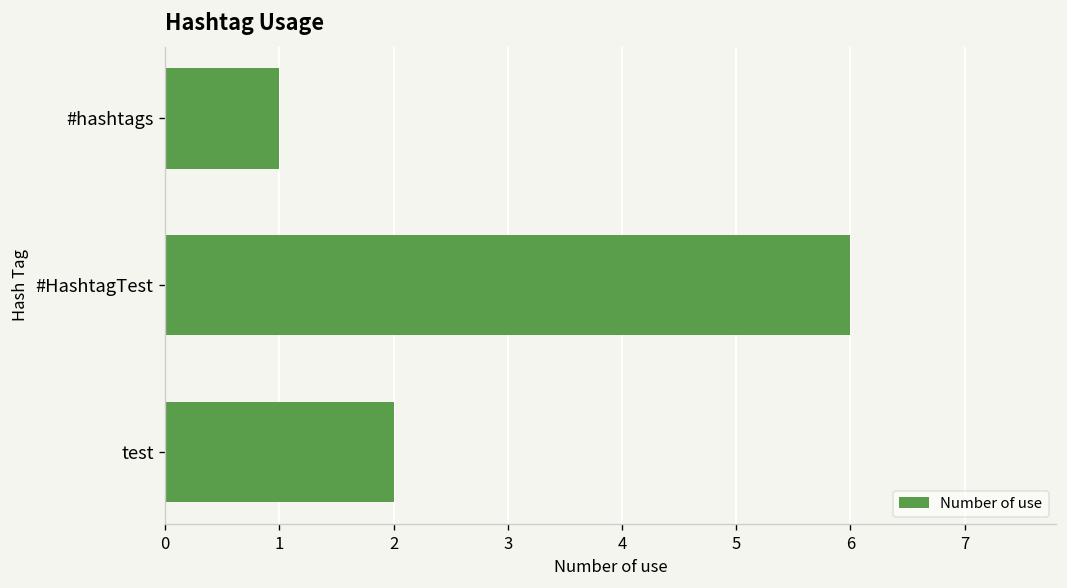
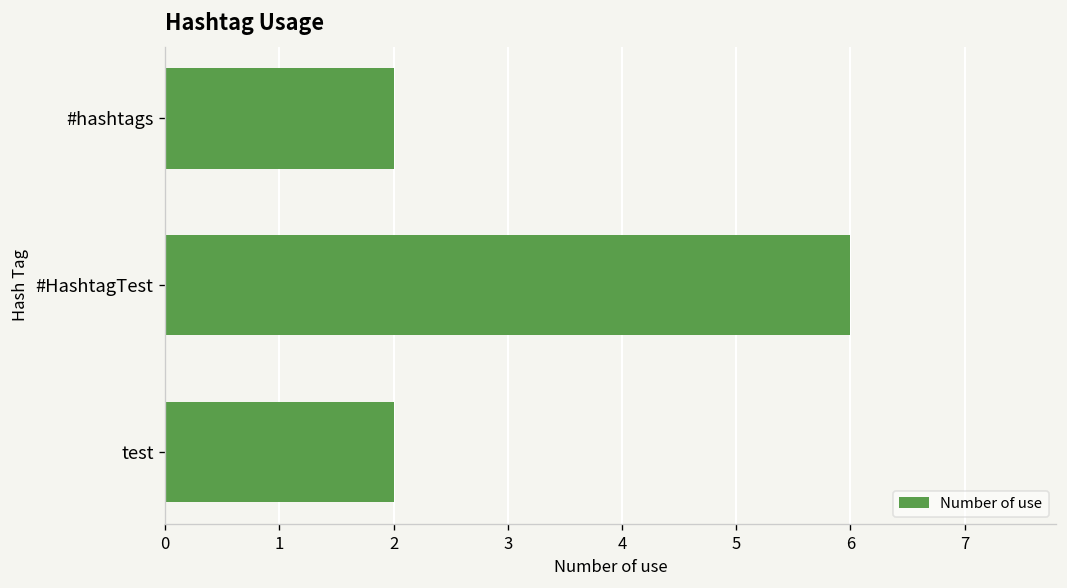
  {
-   "#hashtags": 1,
+   "#hashtags": 2,
    "#HashtagTest": 6,
    "test": 2
  }
